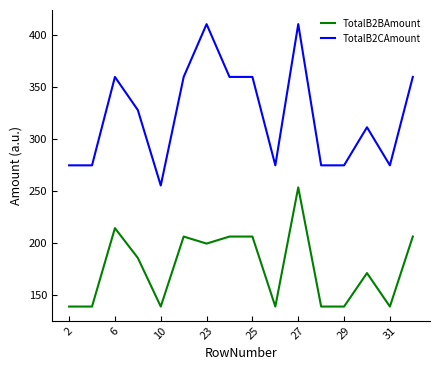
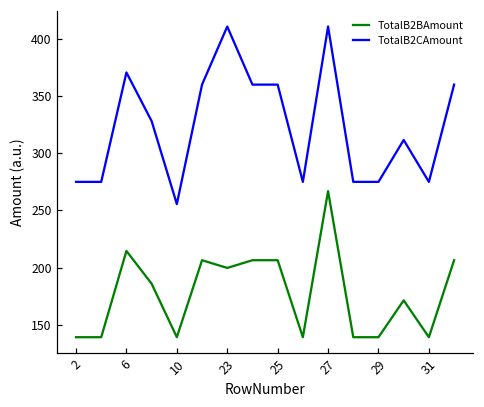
  {
    "TotalB2BAmount": {
      "2": 139,
      "6": 215,
      "10": 139,
      "23": 200,
      "25": 207,
-     "27": 254,
+     "27": 267,
      "29": 139,
      "31": 139
    },
    "TotalB2CAmount": {
      "2": 275,
-     "6": 360,
+     "6": 371,
      "10": 256,
      "23": 411,
      "25": 360,
      "27": 411,
      "29": 275,
      "31": 275
    }
  }
